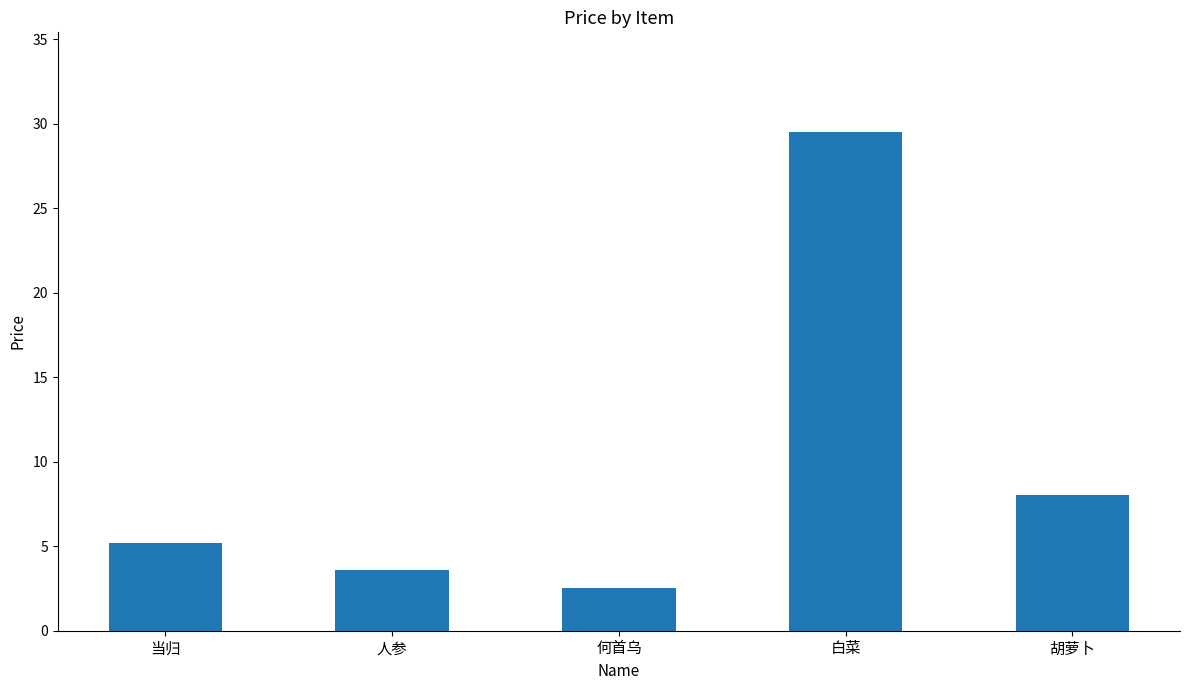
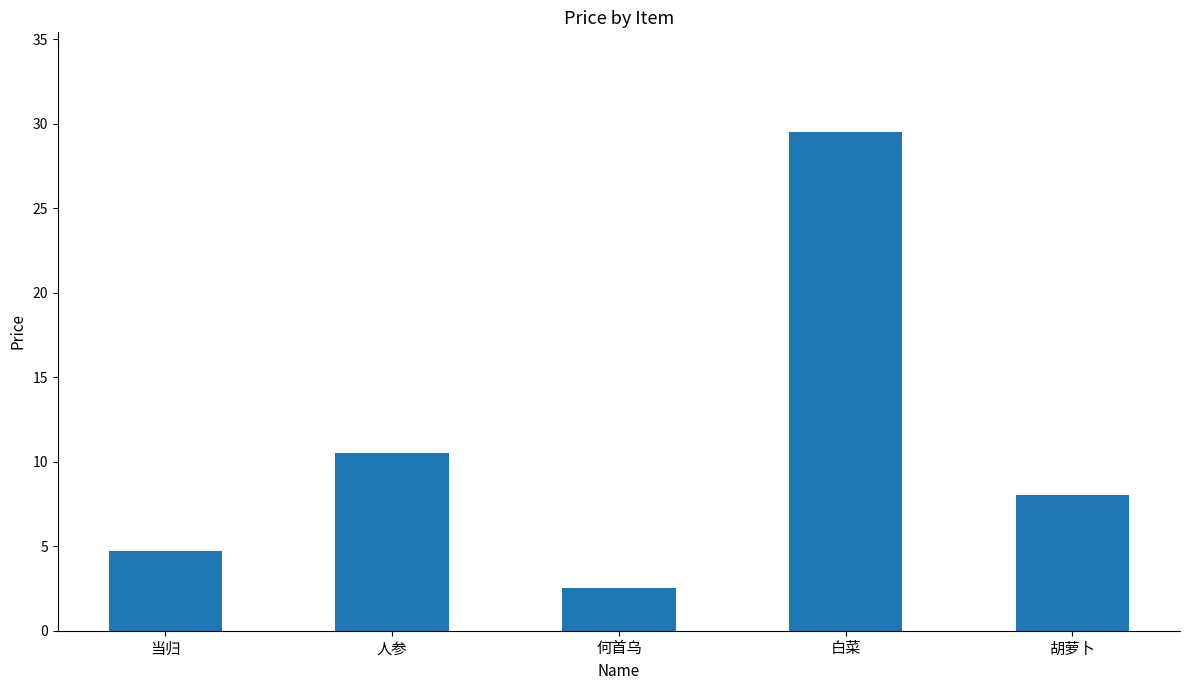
  {
-   "当归": 5.2,
-   "人参": 3.6,
+   "当归": 4.7,
+   "人参": 10.5,
    "何首乌": 2.5,
    "白菜": 29.5,
    "胡萝卜": 8.0
  }
